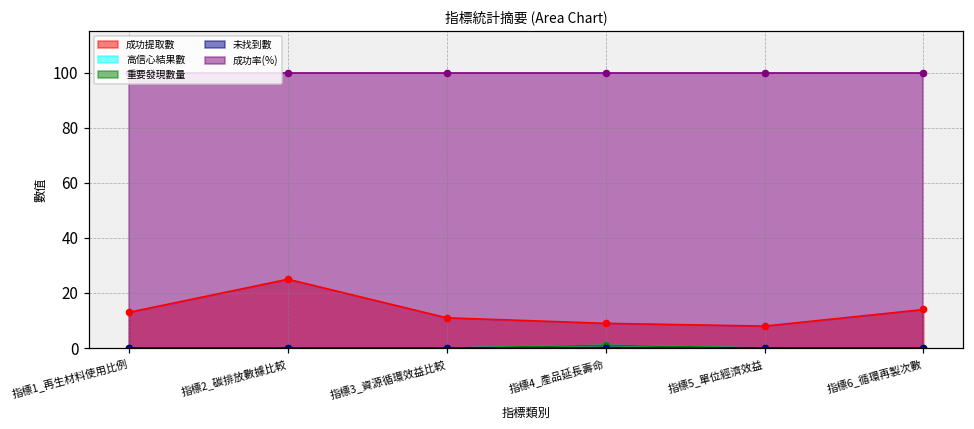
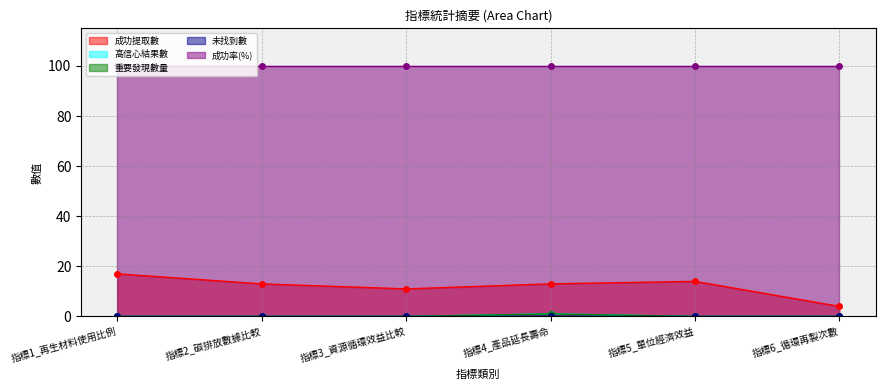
  {
    "成功提取數": {
-     "指標1_再生材料使用比例": 13,
-     "指標2_碳排放數據比較": 25,
+     "指標1_再生材料使用比例": 17,
+     "指標2_碳排放數據比較": 13,
      "指標3_資源循環效益比較": 11,
-     "指標4_產品延長壽命": 9,
-     "指標5_單位經濟效益": 8,
-     "指標6_循環再製次數": 14
+     "指標4_產品延長壽命": 13,
+     "指標5_單位經濟效益": 14,
+     "指標6_循環再製次數": 4
    },
    "成功率(%)": {
      "指標2_碳排放數據比較": 100,
      "指標3_資源循環效益比較": 100,
      "指標4_產品延長壽命": 100,
      "指標5_單位經濟效益": 100,
      "指標6_循環再製次數": 100
    }
  }
